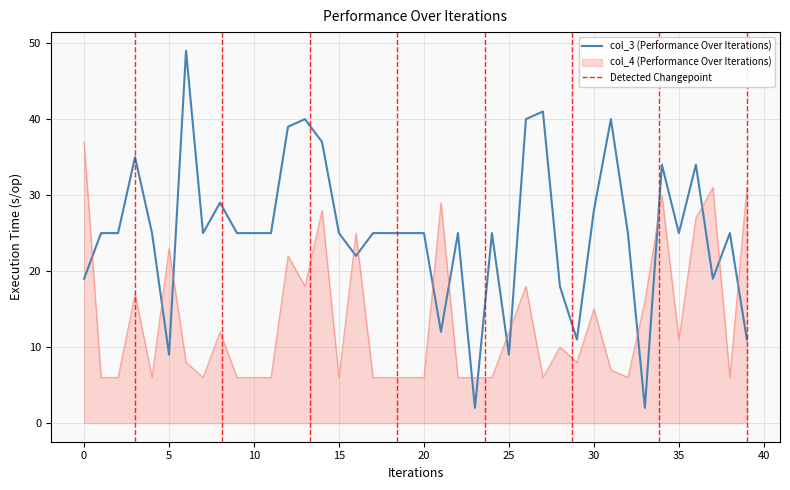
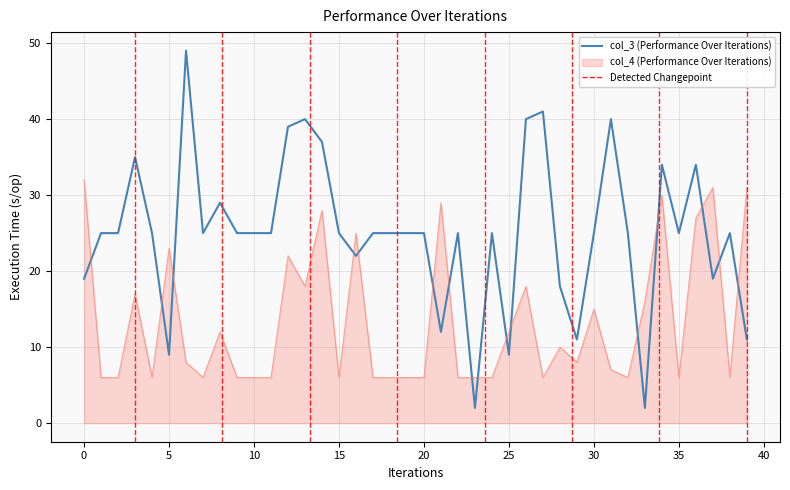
  {
    "col_4 (Performance Over Iterations)": {
-     "0": 37,
+     "0": 32,
      "5": 23,
      "10": 6,
      "15": 6,
      "20": 6,
      "25": 12,
      "30": 15,
-     "35": 11
+     "35": 6
    },
    "col_3 (Performance Over Iterations)": {
      "0": 19,
      "5": 9,
      "10": 25,
      "15": 25,
      "20": 25,
      "25": 9,
-     "30": 28,
+     "30": 25,
      "35": 25
    }
  }
